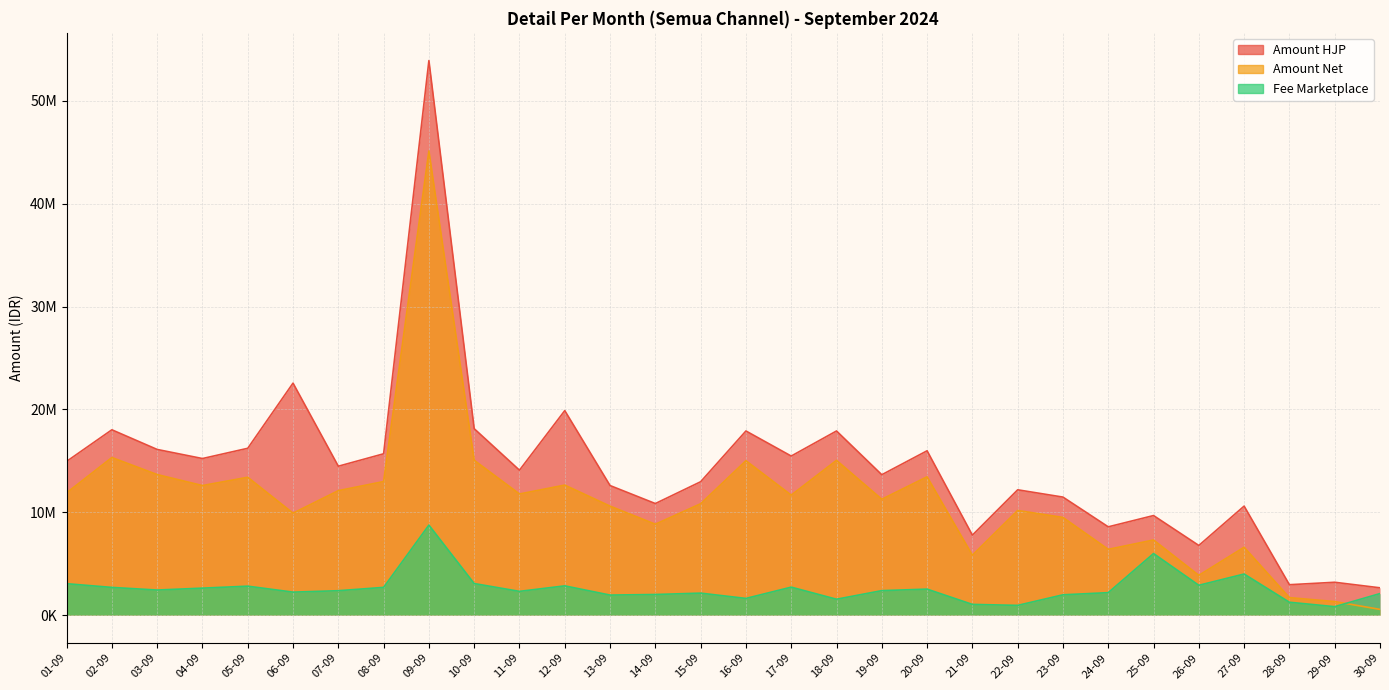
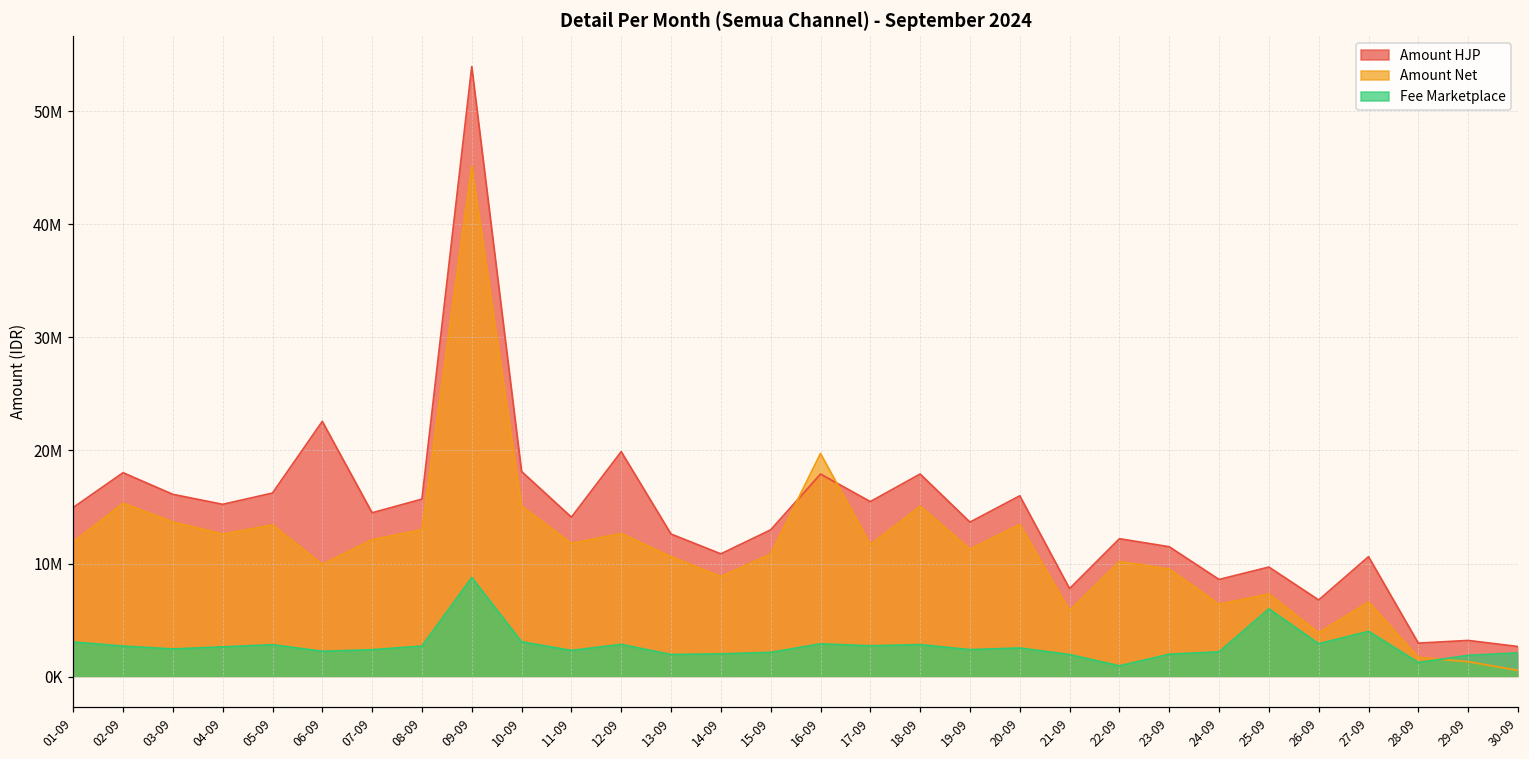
  {
    "Amount HJP": {
      "01-09": 15000000,
      "02-09": 18000000,
      "03-09": 16100000,
      "04-09": 15200000,
      "05-09": 16200000,
      "06-09": 22600000,
      "07-09": 14500000,
      "08-09": 15700000,
      "09-09": 53900000,
      "10-09": 18100000,
      "11-09": 14100000,
      "12-09": 19900000,
      "13-09": 12600000,
      "14-09": 10900000,
      "15-09": 13000000,
      "16-09": 17900000,
      "17-09": 15500000,
      "18-09": 17900000,
      "19-09": 13700000,
      "20-09": 16000000,
      "21-09": 7800000,
      "22-09": 12200000,
      "23-09": 11500000,
      "24-09": 8600000,
      "25-09": 9700000,
      "26-09": 6800000,
      "27-09": 10600000,
      "28-09": 3000000,
      "29-09": 3200000,
      "30-09": 2700000
    },
    "Amount Net": {
      "01-09": 11900000,
      "02-09": 15300000,
      "03-09": 13700000,
      "04-09": 12600000,
      "05-09": 13400000,
      "06-09": 9900000,
      "07-09": 12100000,
      "08-09": 13000000,
      "09-09": 45100000,
      "10-09": 15100000,
      "11-09": 11800000,
      "12-09": 12600000,
      "13-09": 10600000,
      "14-09": 8800000,
      "15-09": 10800000,
-     "16-09": 15000000,
+     "16-09": 19700000,
      "17-09": 11700000,
      "18-09": 15100000,
      "19-09": 11300000,
      "20-09": 13500000,
      "21-09": 5800000,
      "22-09": 10200000,
      "23-09": 9500000,
      "24-09": 6400000,
      "25-09": 7300000,
      "26-09": 3900000,
      "27-09": 6600000,
      "28-09": 1700000,
      "29-09": 1300000,
      "30-09": 600000
    },
    "Fee Marketplace": {
      "01-09": 3100000,
      "02-09": 2700000,
      "03-09": 2400000,
      "04-09": 2600000,
      "05-09": 2800000,
      "06-09": 2200000,
      "07-09": 2400000,
      "08-09": 2700000,
      "09-09": 8800000,
      "10-09": 3100000,
      "11-09": 2300000,
      "12-09": 2800000,
      "13-09": 2000000,
      "14-09": 2000000,
      "15-09": 2100000,
-     "16-09": 1600000,
+     "16-09": 2900000,
      "17-09": 2700000,
-     "18-09": 1500000,
+     "18-09": 2800000,
      "19-09": 2400000,
      "20-09": 2500000,
-     "21-09": 1000000,
+     "21-09": 2000000,
      "22-09": 1000000,
      "23-09": 2000000,
      "24-09": 2200000,
      "25-09": 6000000,
      "26-09": 2900000,
      "27-09": 4000000,
      "28-09": 1300000,
-     "29-09": 800000,
+     "29-09": 1900000,
      "30-09": 2100000
    }
  }
